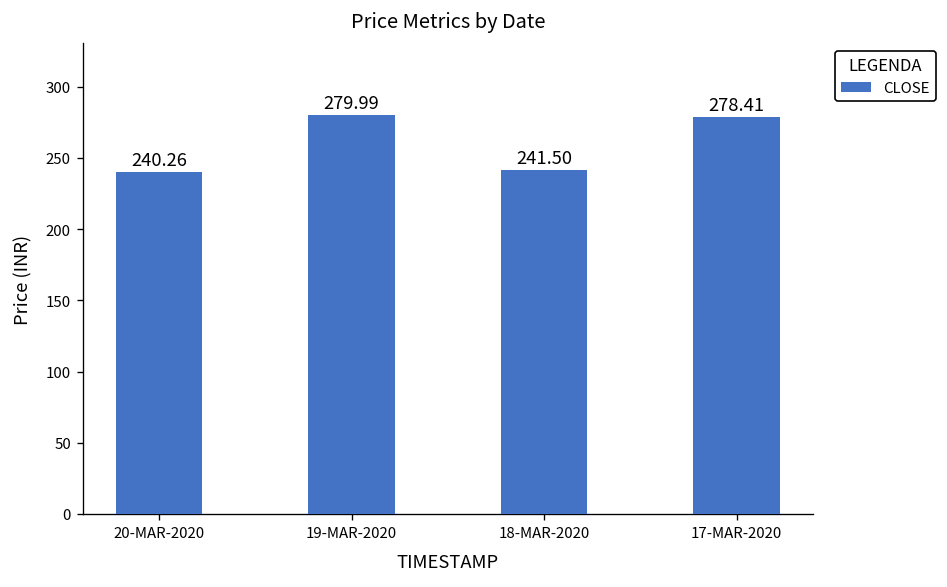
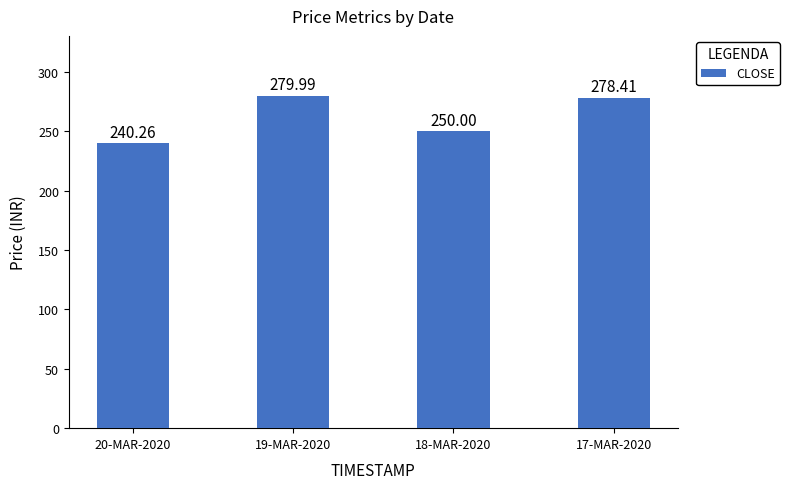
  {
    "20-MAR-2020": 240.26,
    "19-MAR-2020": 279.99,
-   "18-MAR-2020": 241.50,
+   "18-MAR-2020": 250.00,
    "17-MAR-2020": 278.41
  }
